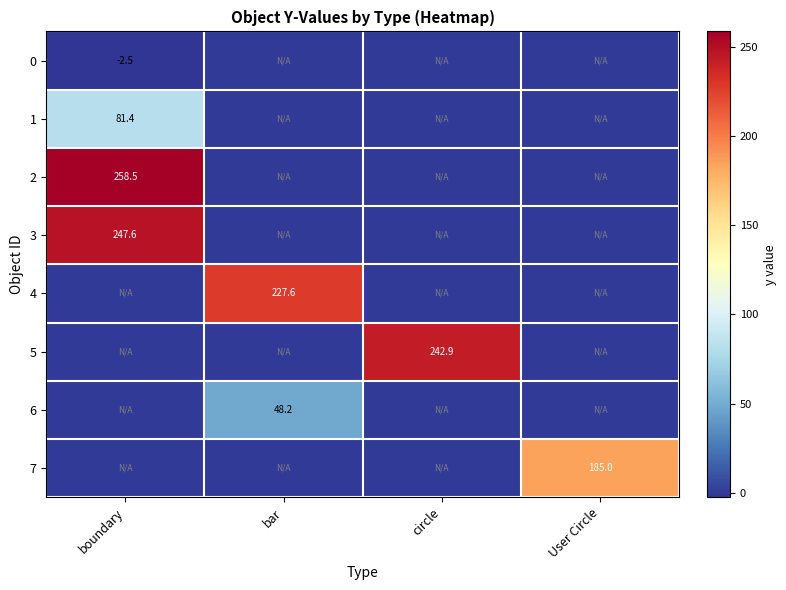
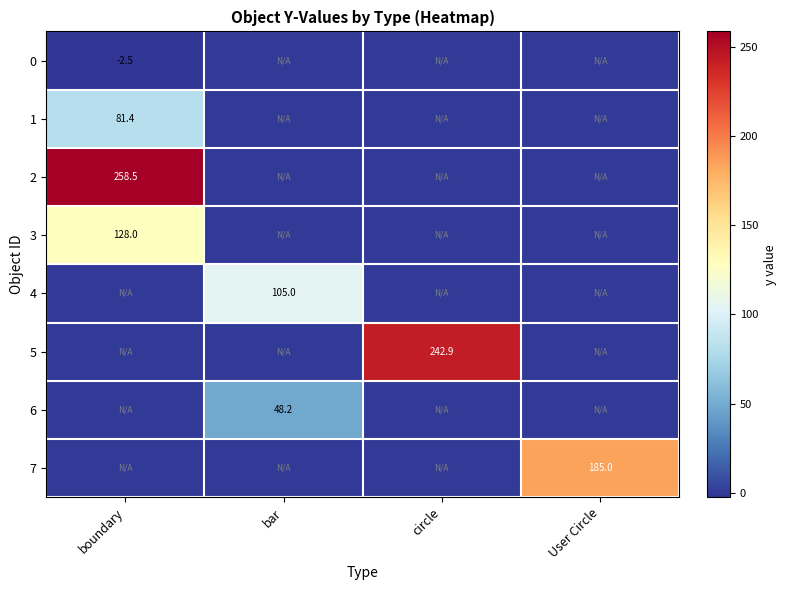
  {
    "0": {
      "boundary": -2.5
    },
    "1": {
      "boundary": 81.4
    },
    "2": {
      "boundary": 258.5
    },
    "3": {
-     "boundary": 247.6
+     "boundary": 128.0
    },
    "4": {
-     "bar": 227.6
+     "bar": 105.0
    },
    "5": {
      "circle": 242.9
    },
    "6": {
      "bar": 48.2
    },
    "7": {
      "User Circle": 185.0
    }
  }
